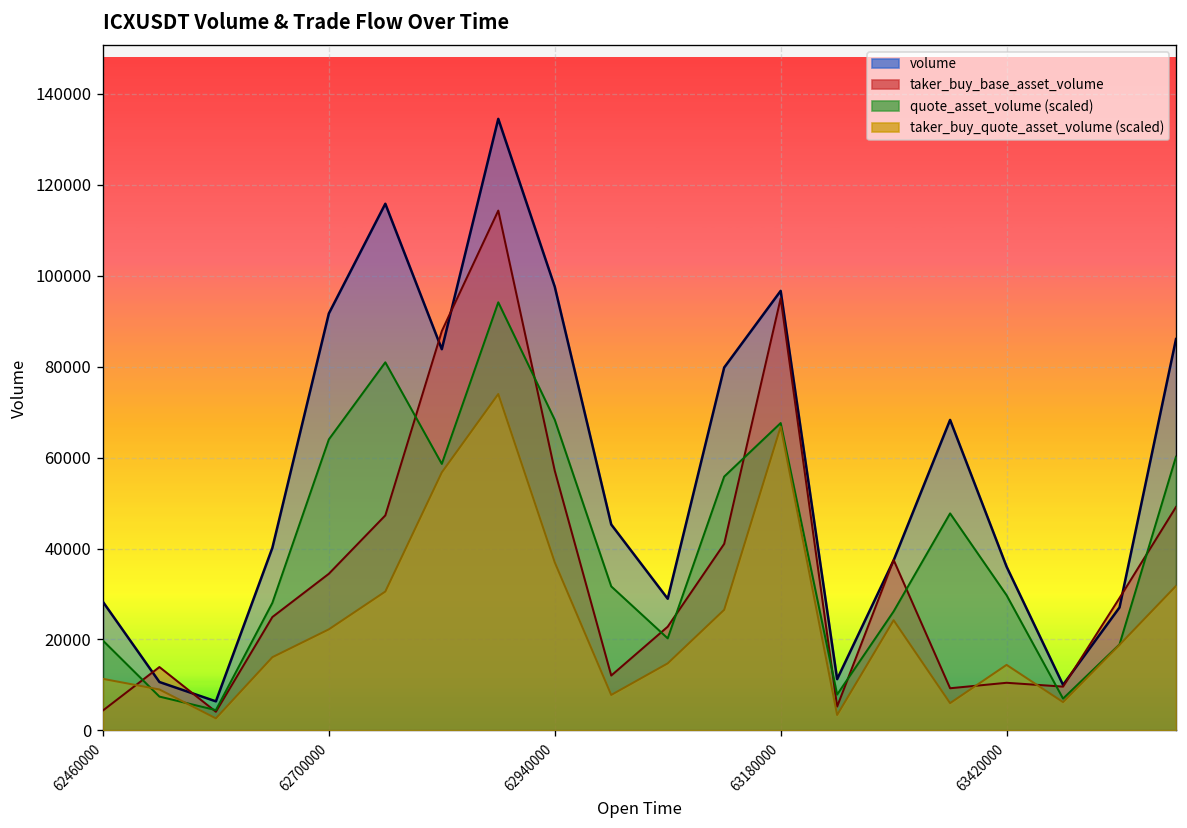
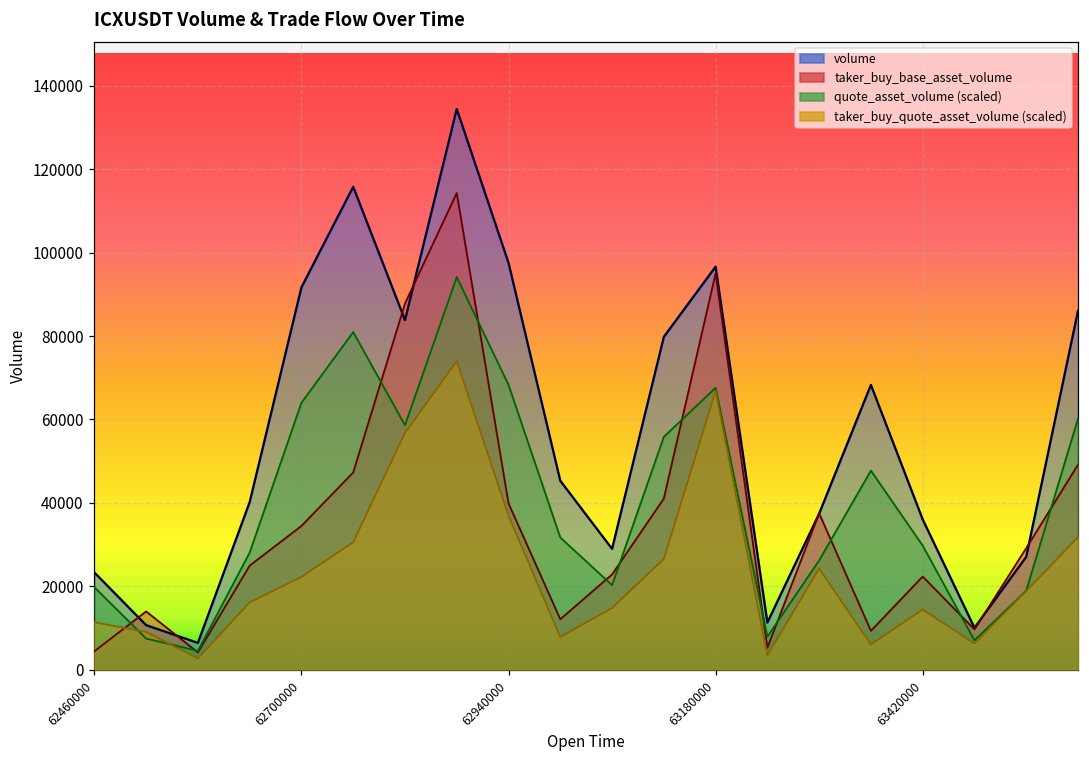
  {
    "volume": {
-     "62460000": 28000,
+     "62460000": 23000,
      "62700000": 92000,
      "62940000": 98000,
      "63180000": 97000,
      "63420000": 36000
    },
    "taker_buy_base_asset_volume": {
      "62460000": 4000,
      "62700000": 34000,
-     "62940000": 57000,
+     "62940000": 40000,
      "63180000": 95000,
-     "63420000": 10000
+     "63420000": 22000
    }
  }
